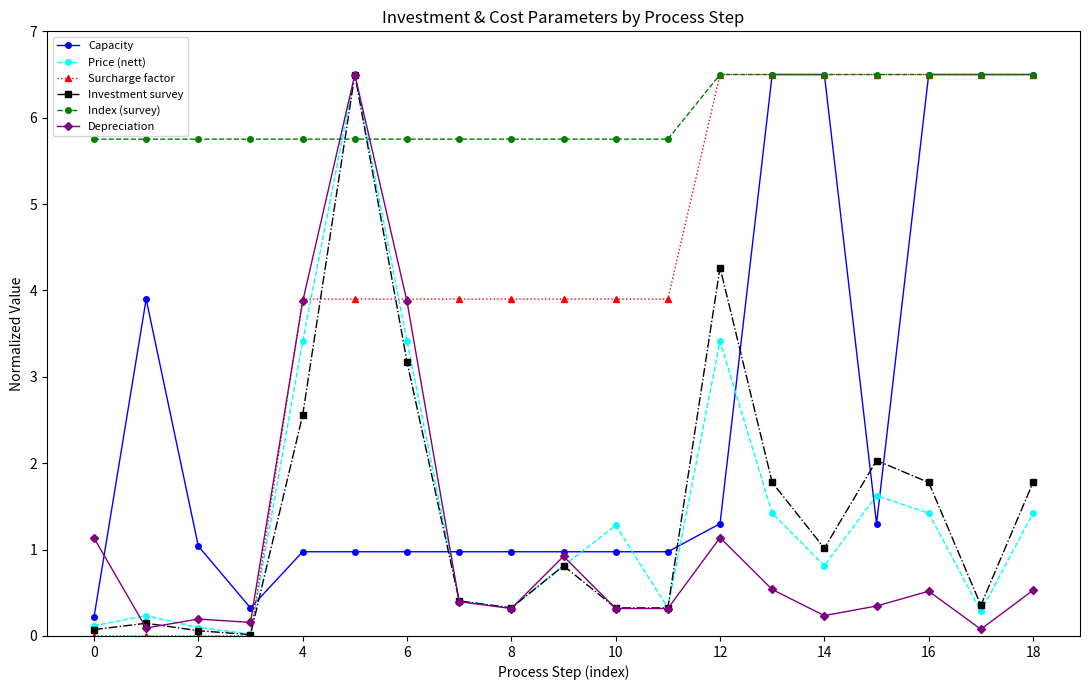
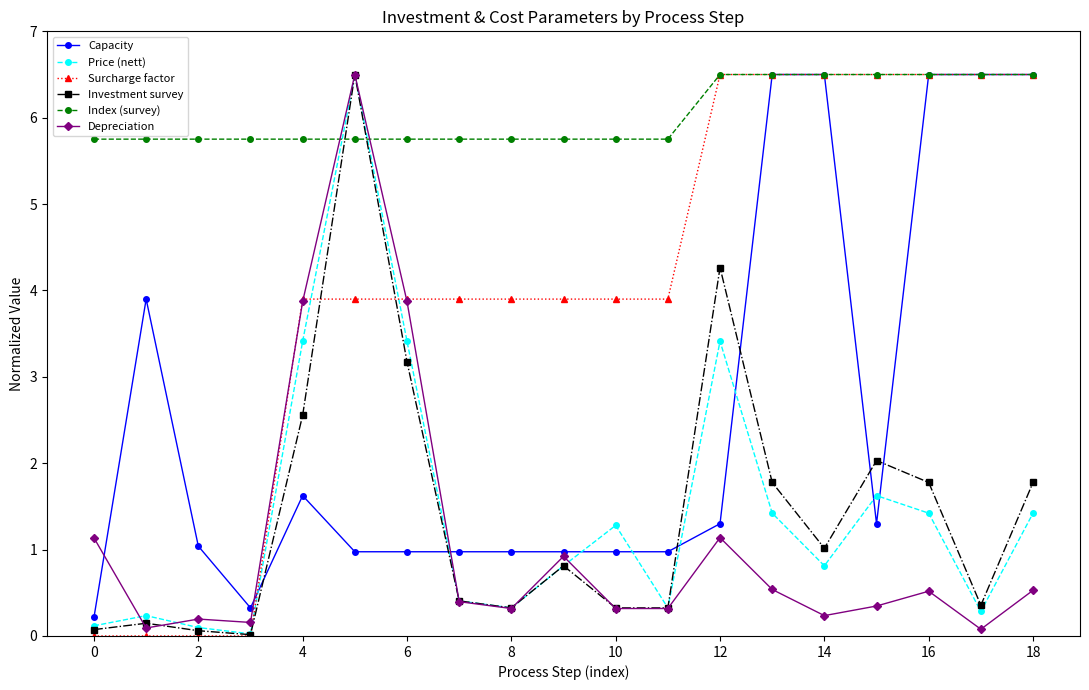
  {
    "Capacity": {
      "0": 0.2,
      "2": 1.0,
-     "4": 1.0,
+     "4": 1.6,
      "6": 1.0,
      "8": 1.0,
      "10": 1.0,
      "12": 1.3
    },
    "Price (nett)": {
      "0": 0.1,
      "2": 0.1,
      "4": 3.4,
      "6": 3.4,
      "10": 1.3,
      "12": 3.4,
      "14": 0.8,
      "16": 1.4,
      "18": 1.4
    },
    "Surcharge factor": {
      "0": 0.0,
      "2": 0.0,
      "8": 3.9,
      "10": 3.9
    },
    "Investment survey": {
      "0": 0.1,
      "2": 0.1,
      "4": 2.6,
      "6": 3.2,
      "12": 4.3,
      "14": 1.0,
      "16": 1.8,
      "18": 1.8
    },
    "Index (survey)": {
      "0": 5.8,
      "2": 5.8,
      "4": 5.8,
      "6": 5.8,
      "8": 5.8,
      "10": 5.8
    },
    "Depreciation": {
      "0": 1.1,
      "2": 0.2,
      "12": 1.1,
      "14": 0.2,
      "16": 0.5,
      "18": 0.5
    }
  }
